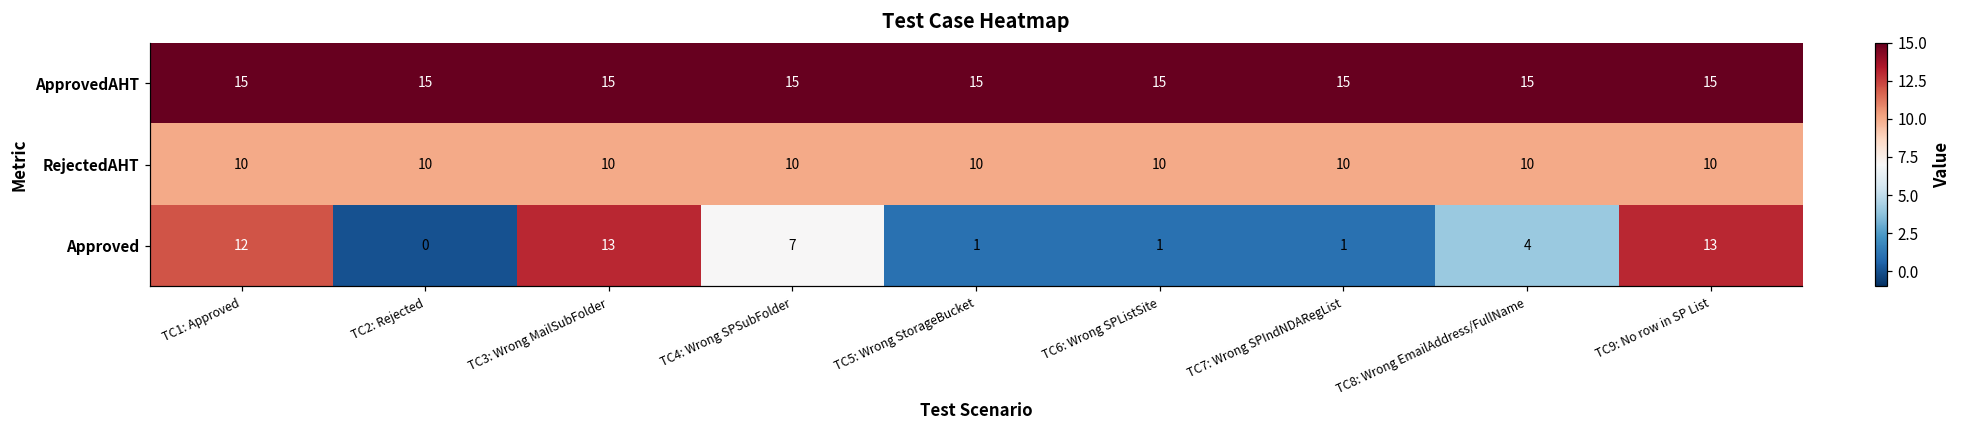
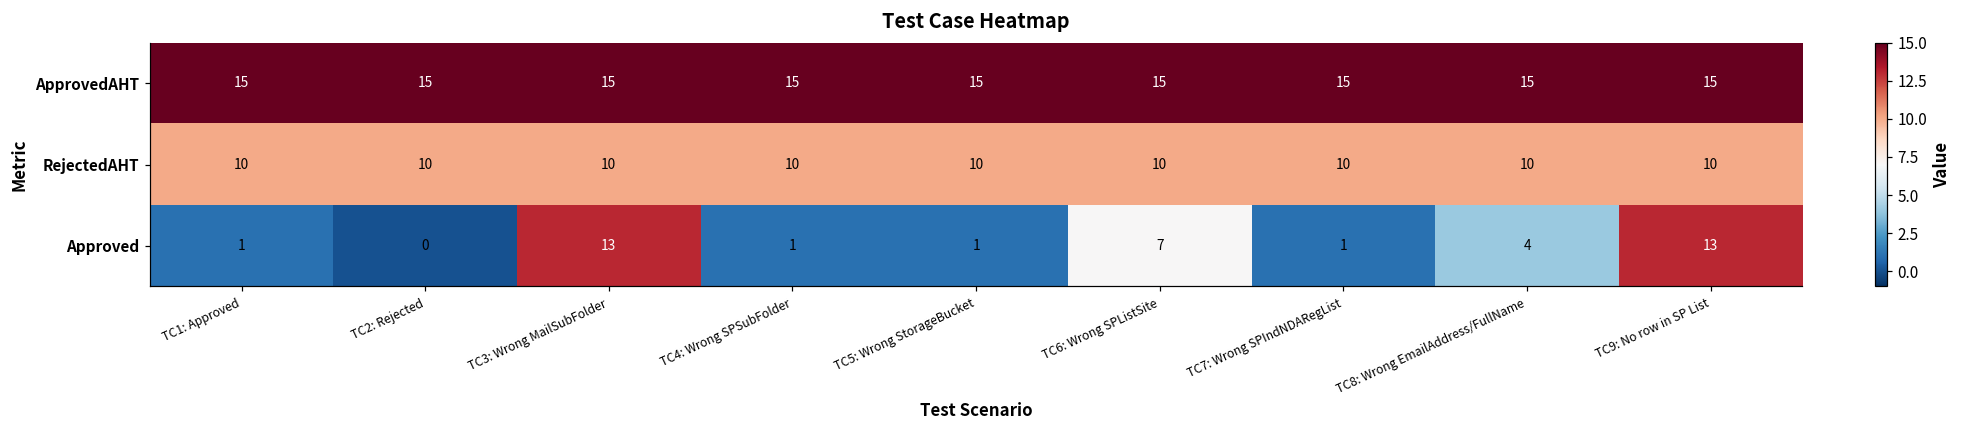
  {
    "ApprovedAHT": {
      "TC1: Approved": 15,
      "TC2: Rejected": 15,
      "TC3: Wrong MailSubFolder": 15,
      "TC4: Wrong SPSubFolder": 15,
      "TC5: Wrong StorageBucket": 15,
      "TC6: Wrong SPListSite": 15,
      "TC7: Wrong SPIndNDARegList": 15,
      "TC8: Wrong EmailAddress/FullName": 15,
      "TC9: No row in SP List": 15
    },
    "RejectedAHT": {
      "TC1: Approved": 10,
      "TC2: Rejected": 10,
      "TC3: Wrong MailSubFolder": 10,
      "TC4: Wrong SPSubFolder": 10,
      "TC5: Wrong StorageBucket": 10,
      "TC6: Wrong SPListSite": 10,
      "TC7: Wrong SPIndNDARegList": 10,
      "TC8: Wrong EmailAddress/FullName": 10,
      "TC9: No row in SP List": 10
    },
    "Approved": {
-     "TC1: Approved": 12,
+     "TC1: Approved": 1,
      "TC2: Rejected": 0,
      "TC3: Wrong MailSubFolder": 13,
-     "TC4: Wrong SPSubFolder": 7,
+     "TC4: Wrong SPSubFolder": 1,
      "TC5: Wrong StorageBucket": 1,
-     "TC6: Wrong SPListSite": 1,
+     "TC6: Wrong SPListSite": 7,
      "TC7: Wrong SPIndNDARegList": 1,
      "TC8: Wrong EmailAddress/FullName": 4,
      "TC9: No row in SP List": 13
    }
  }
